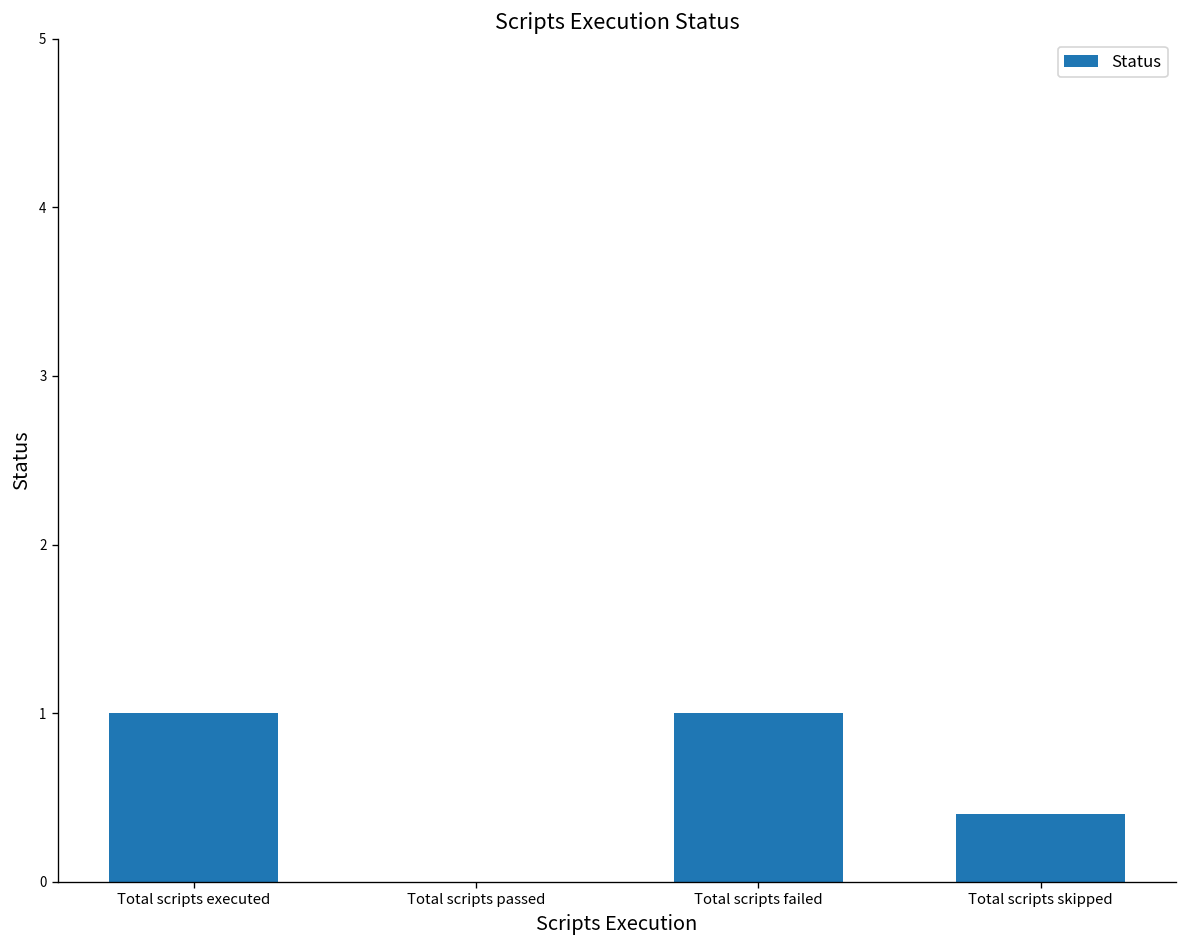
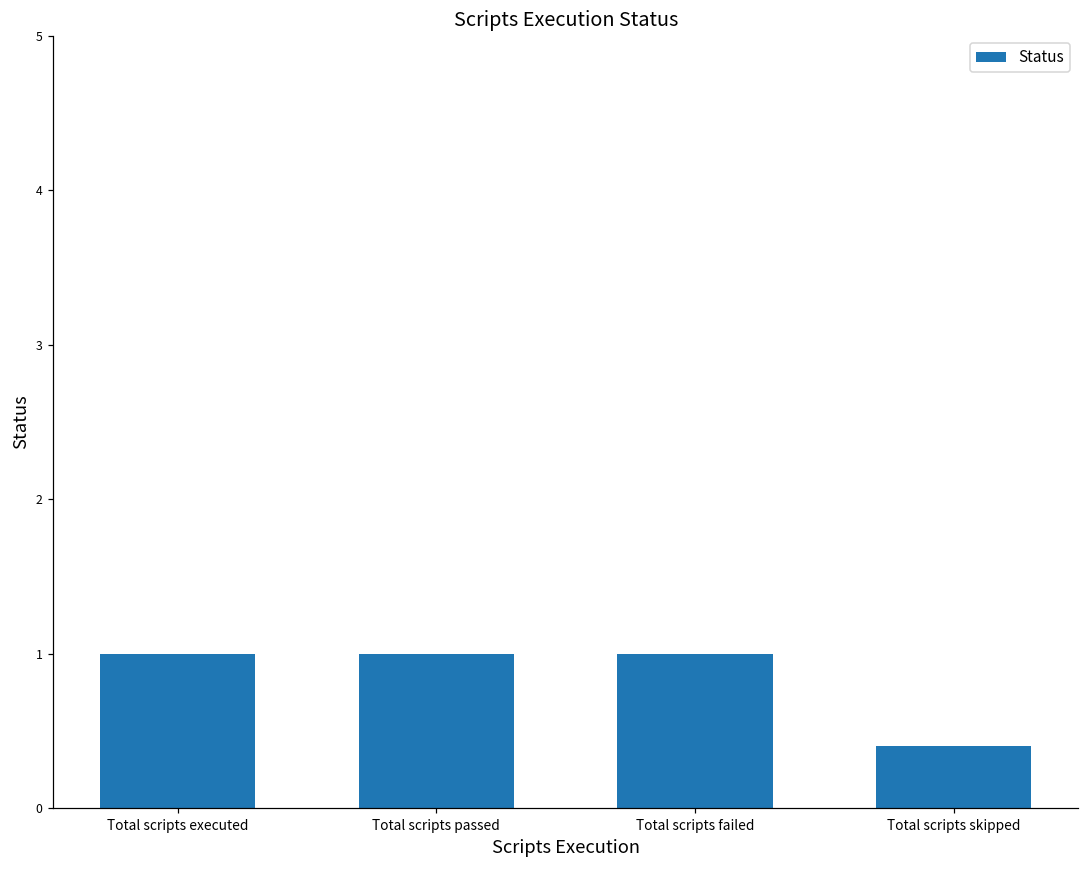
  {
    "Total scripts executed": 1,
-   "Total scripts passed": 0,
+   "Total scripts passed": 1,
    "Total scripts failed": 1,
    "Total scripts skipped": 0.40
  }
